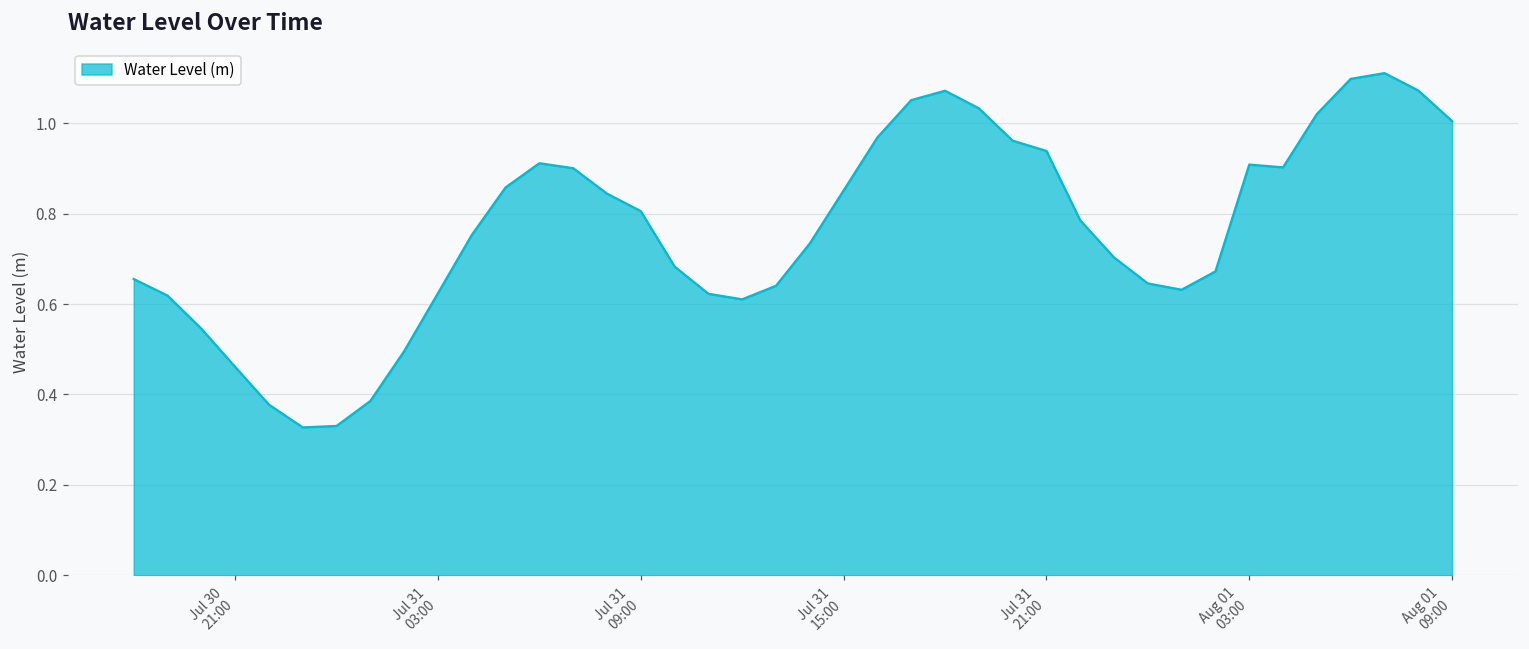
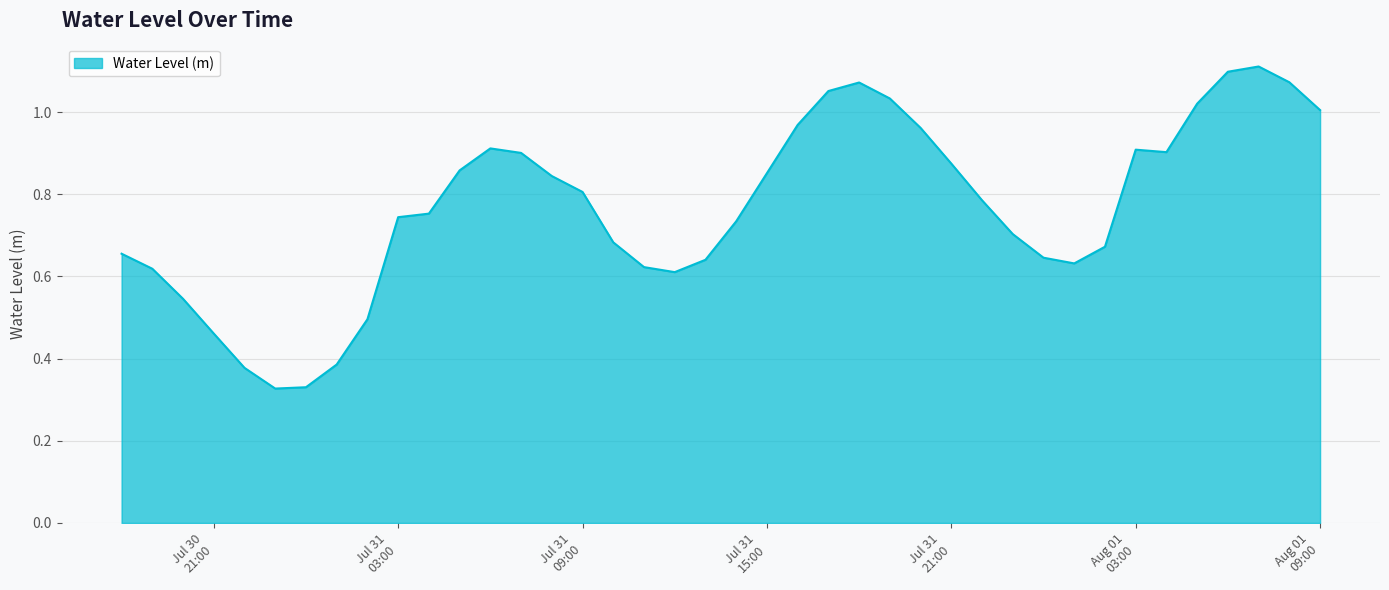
  {
    "Jul 30 21:00": 0.46,
-   "Jul 31 03:00": 0.62,
+   "Jul 31 03:00": 0.74,
    "Jul 31 09:00": 0.81,
    "Jul 31 15:00": 0.85,
-   "Jul 31 21:00": 0.94,
+   "Jul 31 21:00": 0.87,
    "Aug 01 03:00": 0.91,
    "Aug 01 09:00": 1.00
  }
